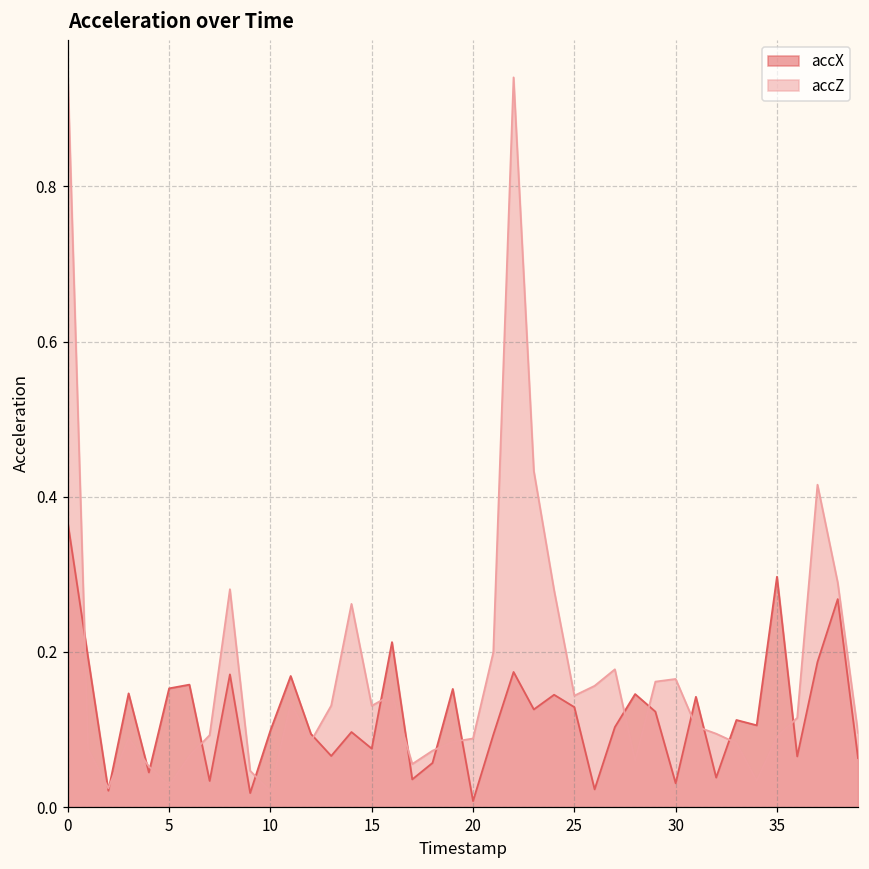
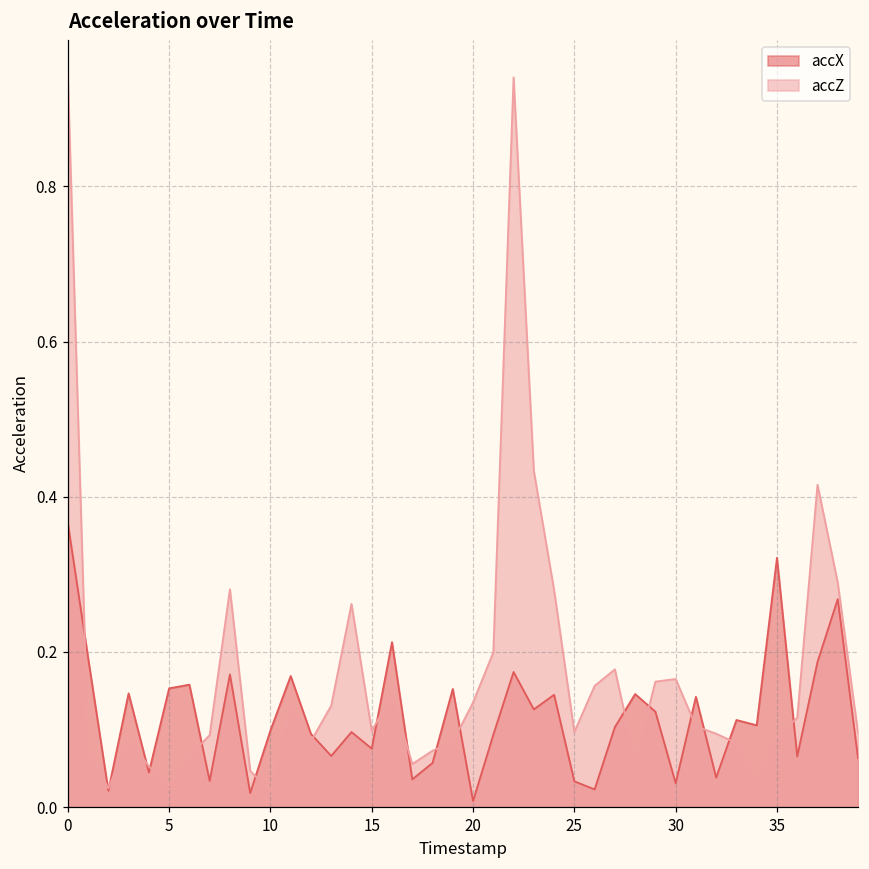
  {
    "accX": {
      "0": 0.37,
      "5": 0.15,
      "10": 0.10,
      "15": 0.08,
      "20": 0.01,
-     "25": 0.13,
+     "25": 0.03,
      "30": 0.03,
-     "35": 0.30
+     "35": 0.32
    },
    "accZ": {
      "0": 0.94,
      "5": 0.03,
      "10": 0.02,
-     "15": 0.13,
-     "20": 0.09,
-     "25": 0.14,
+     "15": 0.10,
+     "20": 0.13,
+     "25": 0.10,
      "30": 0.17,
      "35": 0.09
    }
  }
